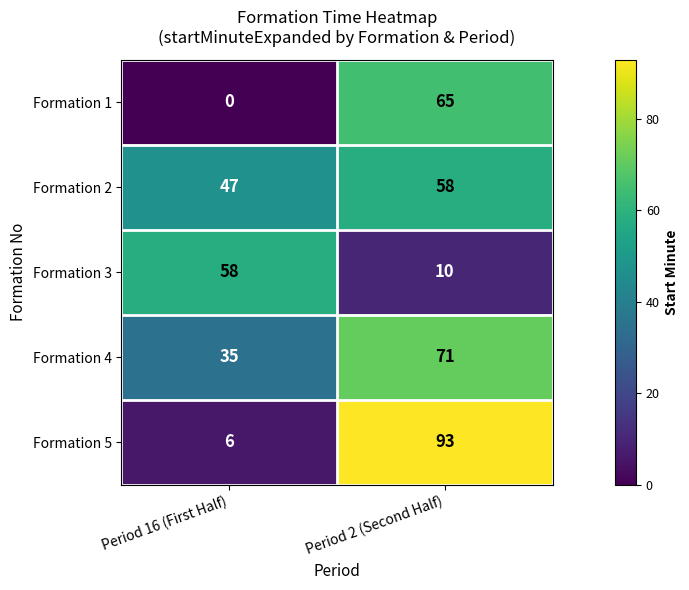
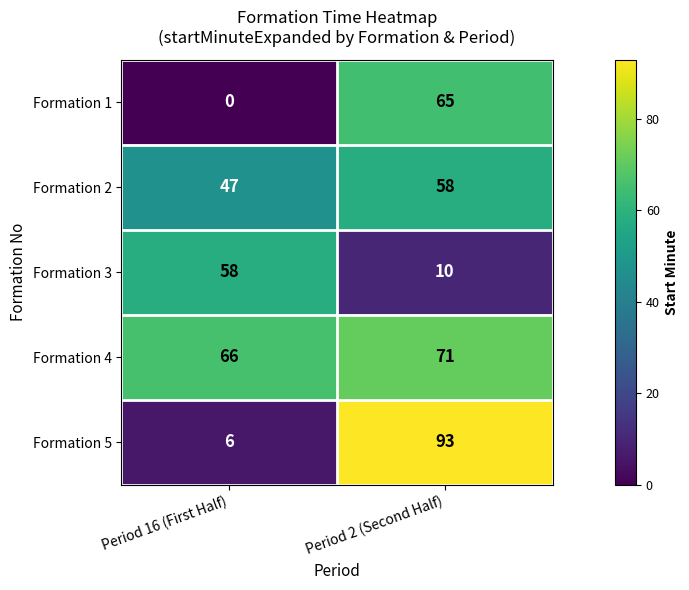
  {
    "Formation 1": {
      "Period 16 (First Half)": 0,
      "Period 2 (Second Half)": 65
    },
    "Formation 2": {
      "Period 16 (First Half)": 47,
      "Period 2 (Second Half)": 58
    },
    "Formation 3": {
      "Period 16 (First Half)": 58,
      "Period 2 (Second Half)": 10
    },
    "Formation 4": {
-     "Period 16 (First Half)": 35,
+     "Period 16 (First Half)": 66,
      "Period 2 (Second Half)": 71
    },
    "Formation 5": {
      "Period 16 (First Half)": 6,
      "Period 2 (Second Half)": 93
    }
  }
